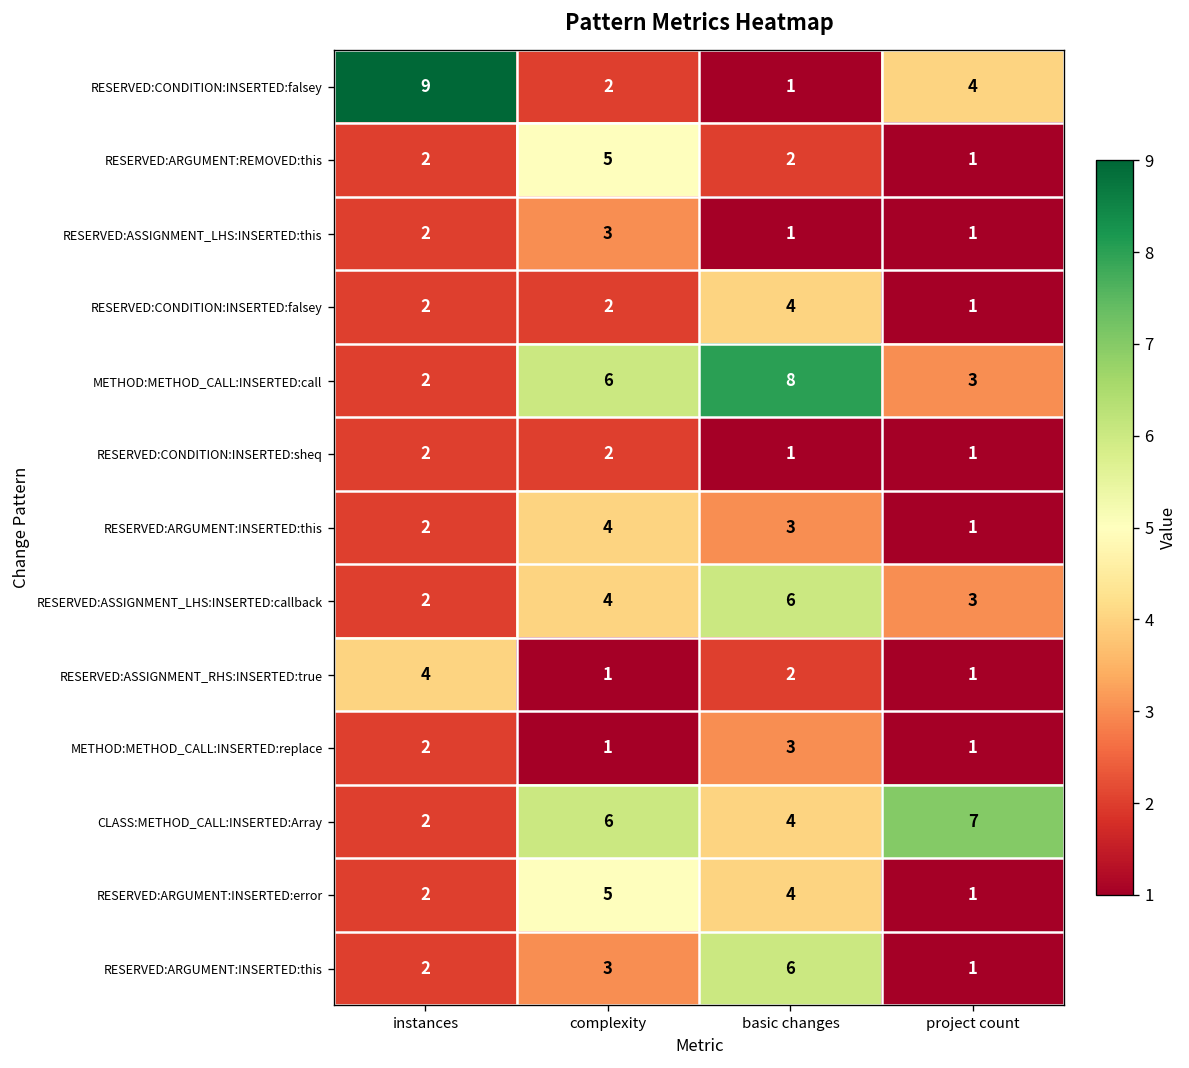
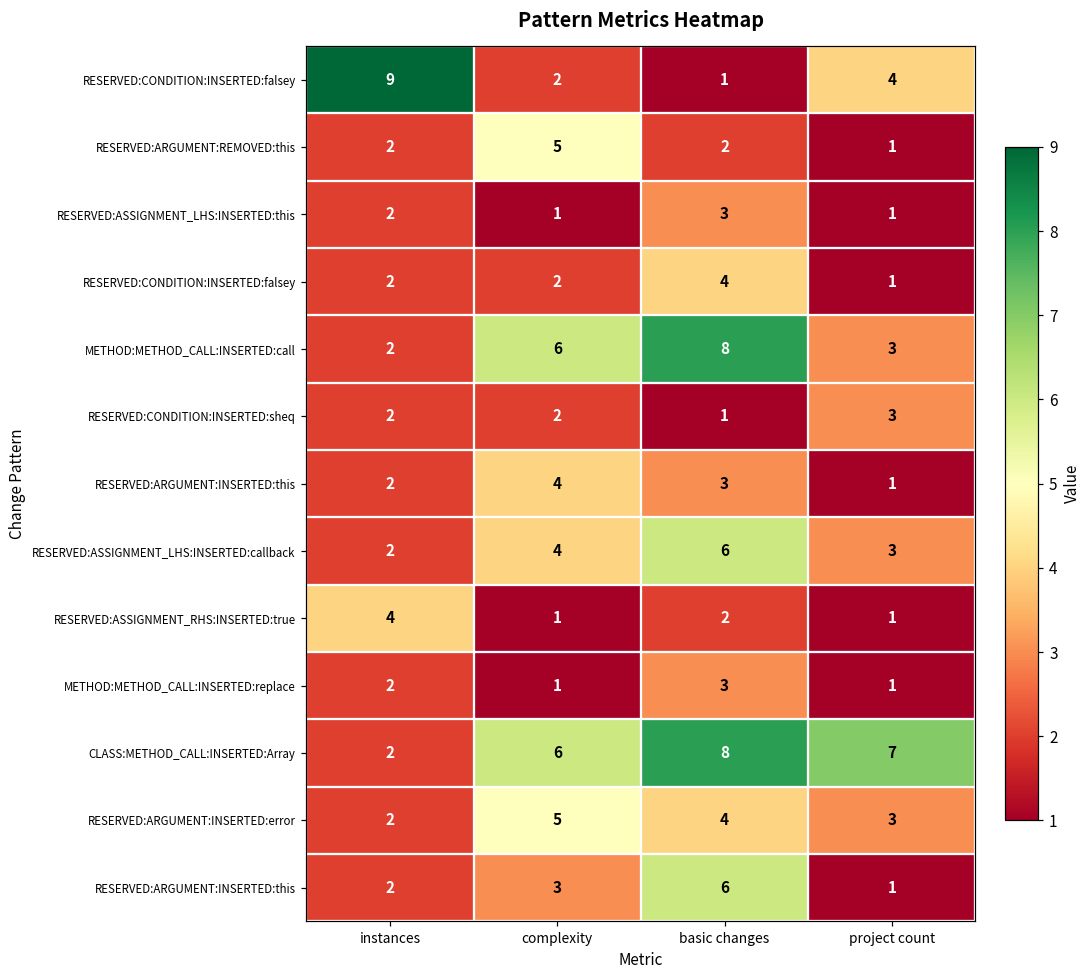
  {
    "RESERVED:ARGUMENT:REMOVED:this": {
      "instances": 2,
      "complexity": 5,
      "basic changes": 2,
      "project count": 1
    },
    "RESERVED:ASSIGNMENT_LHS:INSERTED:this": {
      "instances": 2,
-     "complexity": 3,
-     "basic changes": 1,
+     "complexity": 1,
+     "basic changes": 3,
      "project count": 1
    },
    "METHOD:METHOD_CALL:INSERTED:call": {
      "instances": 2,
      "complexity": 6,
      "basic changes": 8,
      "project count": 3
    },
    "RESERVED:CONDITION:INSERTED:sheq": {
      "instances": 2,
      "complexity": 2,
      "basic changes": 1,
-     "project count": 1
+     "project count": 3
    },
    "RESERVED:ASSIGNMENT_LHS:INSERTED:callback": {
      "instances": 2,
      "complexity": 4,
      "basic changes": 6,
      "project count": 3
    },
    "RESERVED:ASSIGNMENT_RHS:INSERTED:true": {
      "instances": 4,
      "complexity": 1,
      "basic changes": 2,
      "project count": 1
    },
    "METHOD:METHOD_CALL:INSERTED:replace": {
      "instances": 2,
      "complexity": 1,
      "basic changes": 3,
      "project count": 1
    },
    "CLASS:METHOD_CALL:INSERTED:Array": {
      "instances": 2,
      "complexity": 6,
-     "basic changes": 4,
+     "basic changes": 8,
      "project count": 7
    },
    "RESERVED:ARGUMENT:INSERTED:error": {
      "instances": 2,
      "complexity": 5,
      "basic changes": 4,
-     "project count": 1
+     "project count": 3
    }
  }
